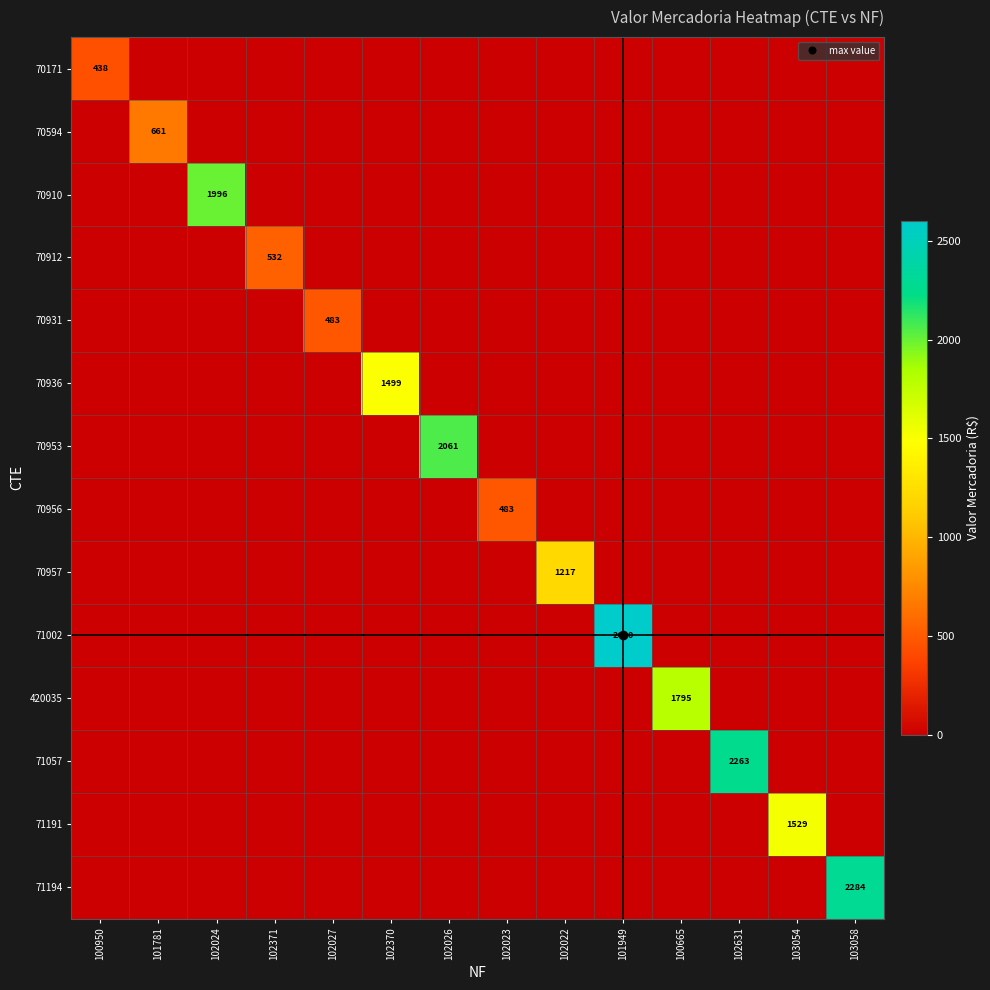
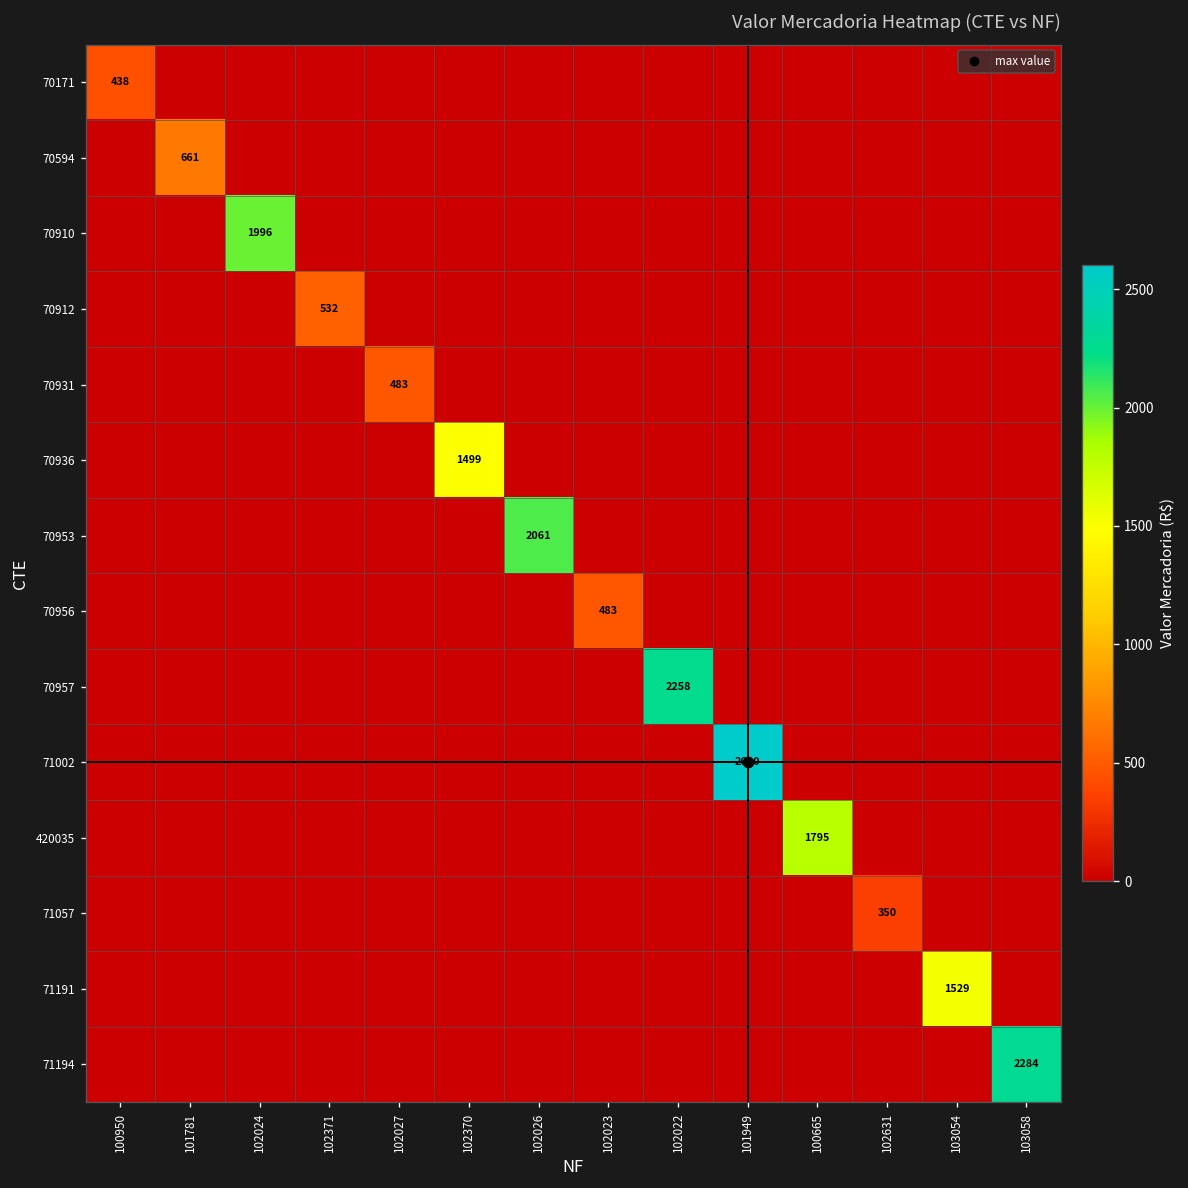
  {
    "70171": {
      "100950": 438
    },
    "70594": {
      "101781": 661
    },
    "70910": {
      "102024": 1996
    },
    "70912": {
      "102371": 532
    },
    "70931": {
      "102027": 483
    },
    "70936": {
      "102370": 1499
    },
    "70953": {
      "102026": 2061
    },
    "70956": {
      "102023": 483
    },
    "70957": {
-     "102022": 1217
+     "102022": 2258
    },
    "420035": {
      "100665": 1795
    },
    "71057": {
-     "102631": 2263
+     "102631": 350
    },
    "71191": {
      "103054": 1529
    },
    "71194": {
      "103058": 2284
    }
  }
